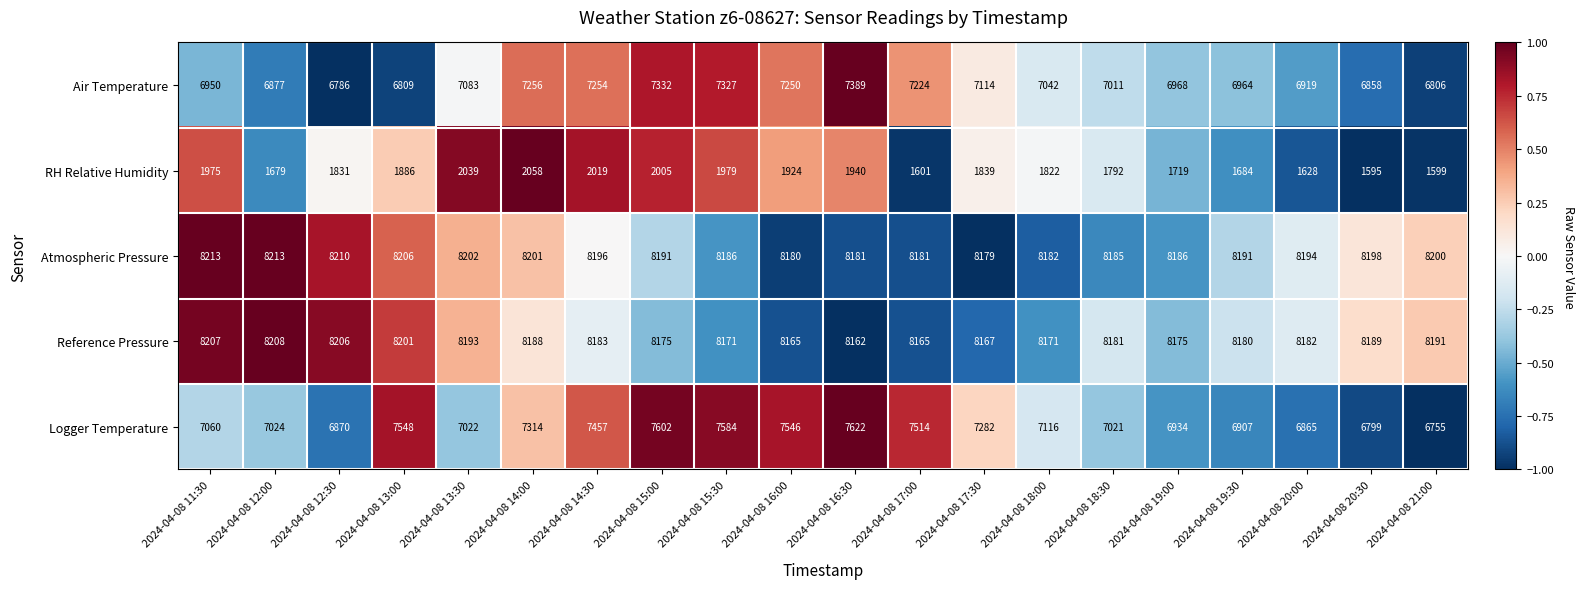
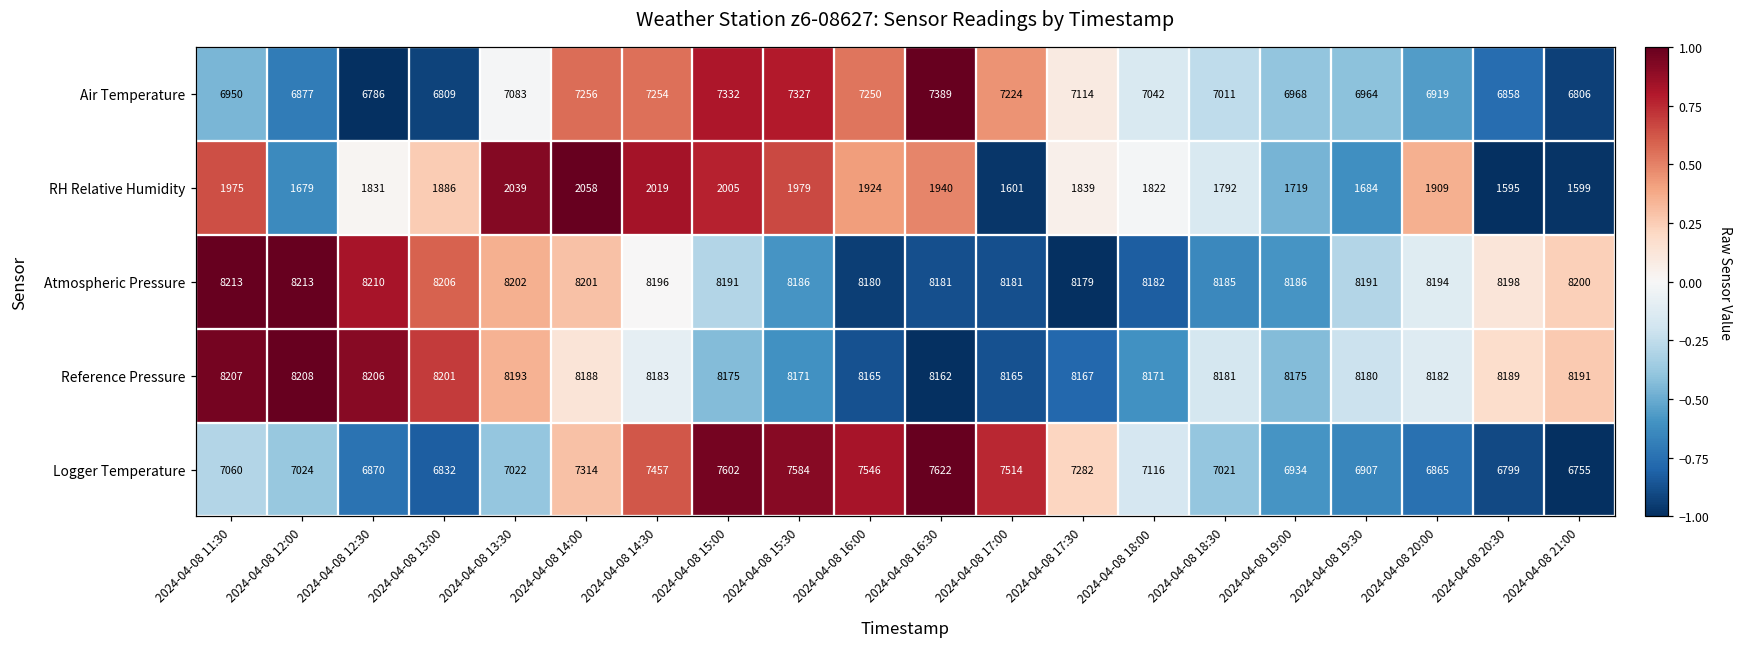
  {
    "Air Temperature": {
      "2024-04-08 11:30": 6950,
      "2024-04-08 12:00": 6877,
      "2024-04-08 12:30": 6786,
      "2024-04-08 13:00": 6809,
      "2024-04-08 13:30": 7083,
      "2024-04-08 14:00": 7256,
      "2024-04-08 14:30": 7254,
      "2024-04-08 15:00": 7332,
      "2024-04-08 15:30": 7327,
      "2024-04-08 16:00": 7250,
      "2024-04-08 16:30": 7389,
      "2024-04-08 17:00": 7224,
      "2024-04-08 17:30": 7114,
      "2024-04-08 18:00": 7042,
      "2024-04-08 18:30": 7011,
      "2024-04-08 19:00": 6968,
      "2024-04-08 19:30": 6964,
      "2024-04-08 20:00": 6919,
      "2024-04-08 20:30": 6858,
      "2024-04-08 21:00": 6806
    },
    "RH Relative Humidity": {
      "2024-04-08 11:30": 1975,
      "2024-04-08 12:00": 1679,
      "2024-04-08 12:30": 1831,
      "2024-04-08 13:00": 1886,
      "2024-04-08 13:30": 2039,
      "2024-04-08 14:00": 2058,
      "2024-04-08 14:30": 2019,
      "2024-04-08 15:00": 2005,
      "2024-04-08 15:30": 1979,
      "2024-04-08 16:00": 1924,
      "2024-04-08 16:30": 1940,
      "2024-04-08 17:00": 1601,
      "2024-04-08 17:30": 1839,
      "2024-04-08 18:00": 1822,
      "2024-04-08 18:30": 1792,
      "2024-04-08 19:00": 1719,
      "2024-04-08 19:30": 1684,
-     "2024-04-08 20:00": 1628,
+     "2024-04-08 20:00": 1909,
      "2024-04-08 20:30": 1595,
      "2024-04-08 21:00": 1599
    },
    "Atmospheric Pressure": {
      "2024-04-08 11:30": 8213,
      "2024-04-08 12:00": 8213,
      "2024-04-08 12:30": 8210,
      "2024-04-08 13:00": 8206,
      "2024-04-08 13:30": 8202,
      "2024-04-08 14:00": 8201,
      "2024-04-08 14:30": 8196,
      "2024-04-08 15:00": 8191,
      "2024-04-08 15:30": 8186,
      "2024-04-08 16:00": 8180,
      "2024-04-08 16:30": 8181,
      "2024-04-08 17:00": 8181,
      "2024-04-08 17:30": 8179,
      "2024-04-08 18:00": 8182,
      "2024-04-08 18:30": 8185,
      "2024-04-08 19:00": 8186,
      "2024-04-08 19:30": 8191,
      "2024-04-08 20:00": 8194,
      "2024-04-08 20:30": 8198,
      "2024-04-08 21:00": 8200
    },
    "Reference Pressure": {
      "2024-04-08 11:30": 8207,
      "2024-04-08 12:00": 8208,
      "2024-04-08 12:30": 8206,
      "2024-04-08 13:00": 8201,
      "2024-04-08 13:30": 8193,
      "2024-04-08 14:00": 8188,
      "2024-04-08 14:30": 8183,
      "2024-04-08 15:00": 8175,
      "2024-04-08 15:30": 8171,
      "2024-04-08 16:00": 8165,
      "2024-04-08 16:30": 8162,
      "2024-04-08 17:00": 8165,
      "2024-04-08 17:30": 8167,
      "2024-04-08 18:00": 8171,
      "2024-04-08 18:30": 8181,
      "2024-04-08 19:00": 8175,
      "2024-04-08 19:30": 8180,
      "2024-04-08 20:00": 8182,
      "2024-04-08 20:30": 8189,
      "2024-04-08 21:00": 8191
    },
    "Logger Temperature": {
      "2024-04-08 11:30": 7060,
      "2024-04-08 12:00": 7024,
      "2024-04-08 12:30": 6870,
-     "2024-04-08 13:00": 7548,
+     "2024-04-08 13:00": 6832,
      "2024-04-08 13:30": 7022,
      "2024-04-08 14:00": 7314,
      "2024-04-08 14:30": 7457,
      "2024-04-08 15:00": 7602,
      "2024-04-08 15:30": 7584,
      "2024-04-08 16:00": 7546,
      "2024-04-08 16:30": 7622,
      "2024-04-08 17:00": 7514,
      "2024-04-08 17:30": 7282,
      "2024-04-08 18:00": 7116,
      "2024-04-08 18:30": 7021,
      "2024-04-08 19:00": 6934,
      "2024-04-08 19:30": 6907,
      "2024-04-08 20:00": 6865,
      "2024-04-08 20:30": 6799,
      "2024-04-08 21:00": 6755
    }
  }
